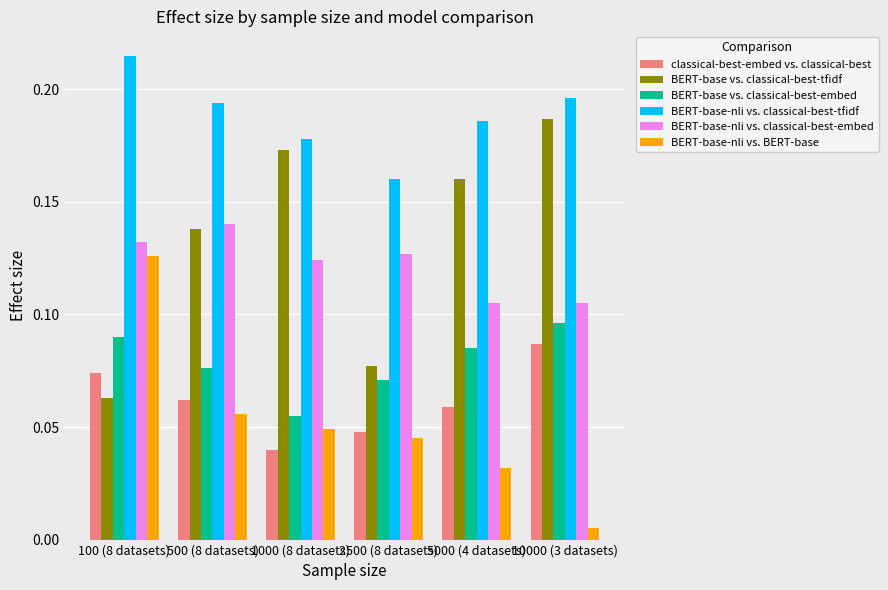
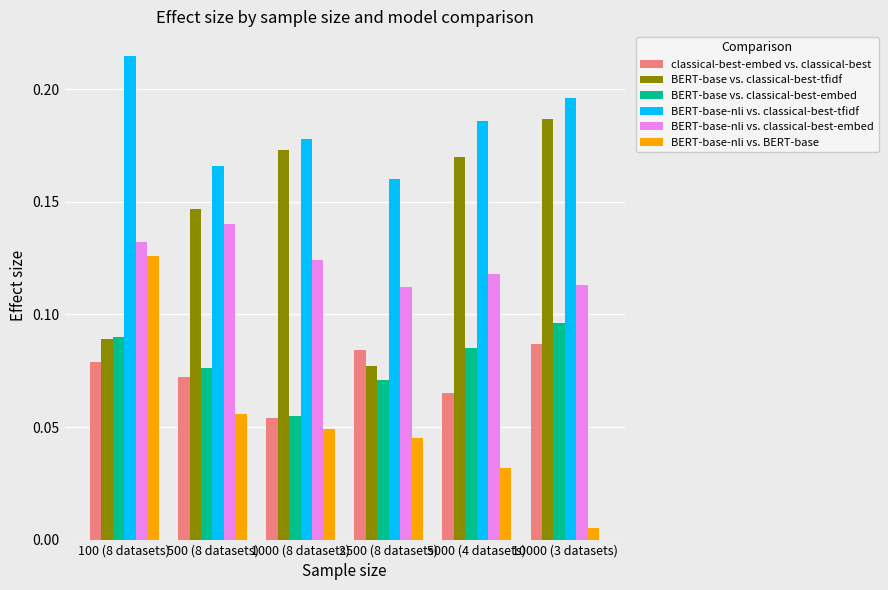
  {
    "classical-best-embed vs. classical-best": {
-     "100 (8 datasets)": 0.074,
-     "500 (8 datasets)": 0.062,
-     "1000 (8 datasets)": 0.040,
-     "2500 (8 datasets)": 0.048,
-     "5000 (4 datasets)": 0.059,
+     "100 (8 datasets)": 0.079,
+     "500 (8 datasets)": 0.072,
+     "1000 (8 datasets)": 0.054,
+     "2500 (8 datasets)": 0.084,
+     "5000 (4 datasets)": 0.065,
      "10000 (3 datasets)": 0.087
    },
    "BERT-base vs. classical-best-tfidf": {
-     "100 (8 datasets)": 0.063,
-     "500 (8 datasets)": 0.138,
+     "100 (8 datasets)": 0.089,
+     "500 (8 datasets)": 0.147,
      "1000 (8 datasets)": 0.173,
      "2500 (8 datasets)": 0.077,
-     "5000 (4 datasets)": 0.16,
+     "5000 (4 datasets)": 0.17,
      "10000 (3 datasets)": 0.187
    },
    "BERT-base vs. classical-best-embed": {
      "100 (8 datasets)": 0.090,
      "500 (8 datasets)": 0.076,
      "1000 (8 datasets)": 0.055,
      "2500 (8 datasets)": 0.071,
      "5000 (4 datasets)": 0.085,
      "10000 (3 datasets)": 0.096
    },
    "BERT-base-nli vs. classical-best-tfidf": {
      "100 (8 datasets)": 0.215,
-     "500 (8 datasets)": 0.194,
+     "500 (8 datasets)": 0.166,
      "1000 (8 datasets)": 0.178,
      "2500 (8 datasets)": 0.160,
      "5000 (4 datasets)": 0.186,
      "10000 (3 datasets)": 0.196
    },
    "BERT-base-nli vs. classical-best-embed": {
      "100 (8 datasets)": 0.132,
      "500 (8 datasets)": 0.140,
      "1000 (8 datasets)": 0.124,
-     "2500 (8 datasets)": 0.127,
-     "5000 (4 datasets)": 0.105,
-     "10000 (3 datasets)": 0.105
+     "2500 (8 datasets)": 0.112,
+     "5000 (4 datasets)": 0.118,
+     "10000 (3 datasets)": 0.113
    },
    "BERT-base-nli vs. BERT-base": {
      "100 (8 datasets)": 0.126,
      "500 (8 datasets)": 0.056,
      "1000 (8 datasets)": 0.049,
      "2500 (8 datasets)": 0.045,
      "5000 (4 datasets)": 0.032,
      "10000 (3 datasets)": 0.005
    }
  }
